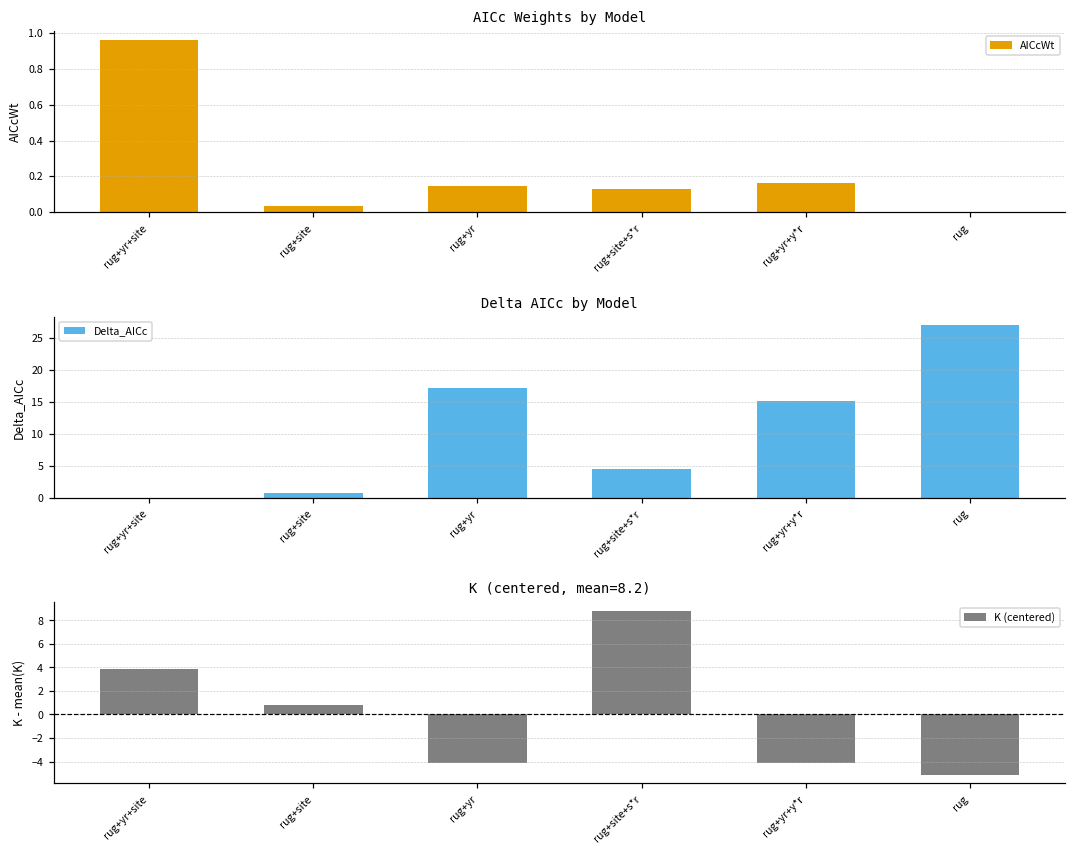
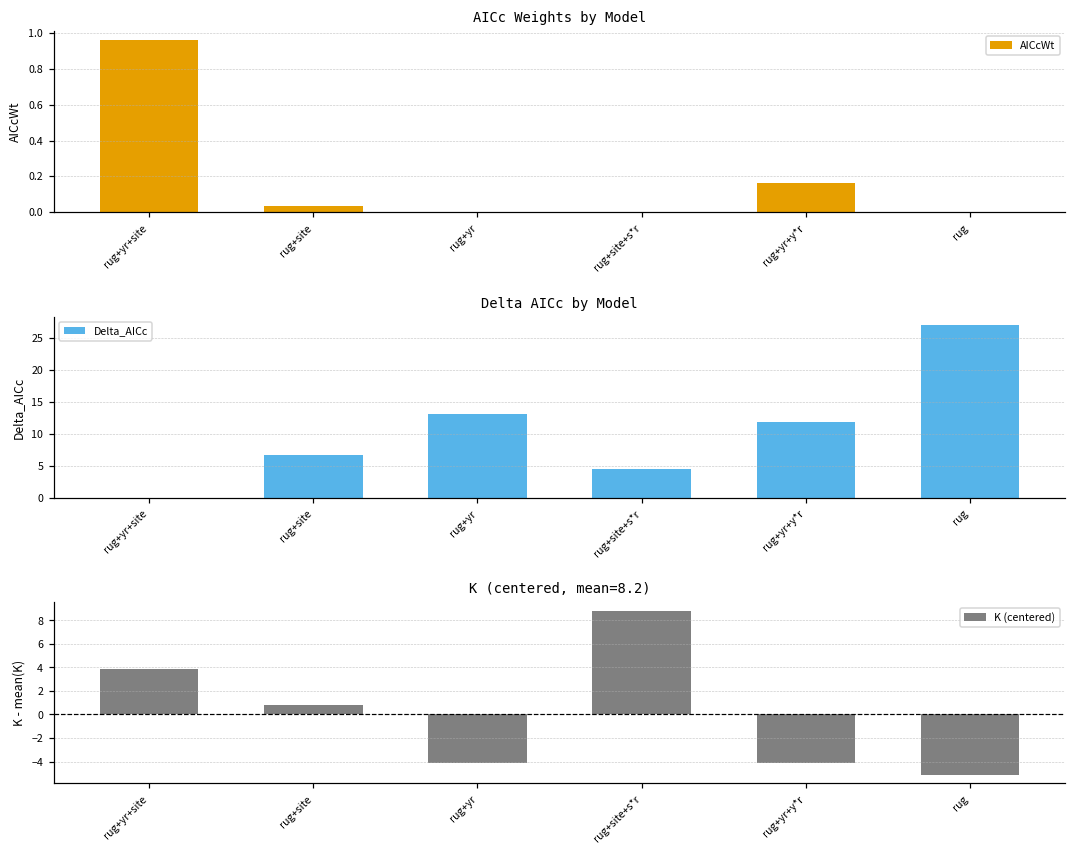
  {
    "AICc Weights by Model": {
      "rug+yr+site": 0.96,
      "rug+site": 0.03,
-     "rug+yr": 0.14,
-     "rug+site+s*r": 0.13,
+     "rug+yr": 0.00,
+     "rug+site+s*r": 0.00,
      "rug+yr+y*r": 0.16
    },
    "Delta AICc by Model": {
      "rug+yr+site": 0,
-     "rug+site": 1,
-     "rug+yr": 17,
+     "rug+site": 7,
+     "rug+yr": 13,
      "rug+site+s*r": 4,
-     "rug+yr+y*r": 15,
+     "rug+yr+y*r": 12,
      "rug": 27
    },
    "K (centered, mean=8.2)": {
      "rug+yr+site": 3.8,
      "rug+site": 0.8,
      "rug+yr": -4.2,
      "rug+site+s*r": 8.8,
      "rug+yr+y*r": -4.2,
      "rug": -5.2
    }
  }
